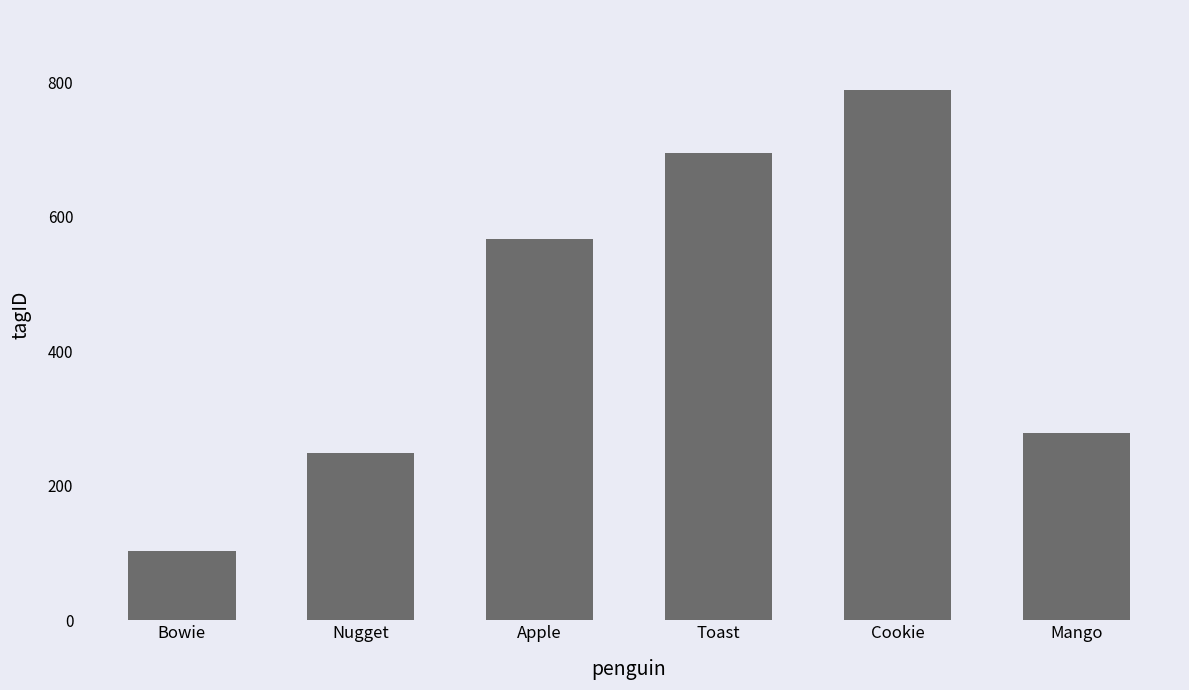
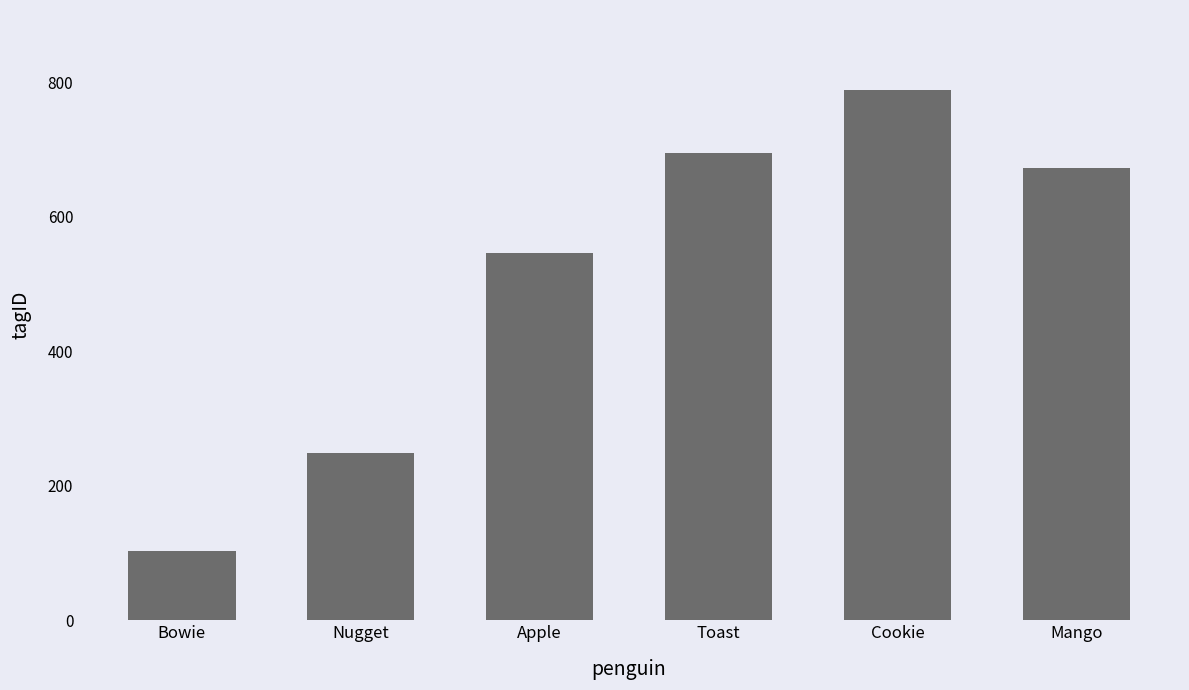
  {
    "Bowie": 100,
    "Nugget": 250,
-   "Apple": 570,
+   "Apple": 550,
    "Toast": 700,
    "Cookie": 790,
-   "Mango": 280
+   "Mango": 670
  }
